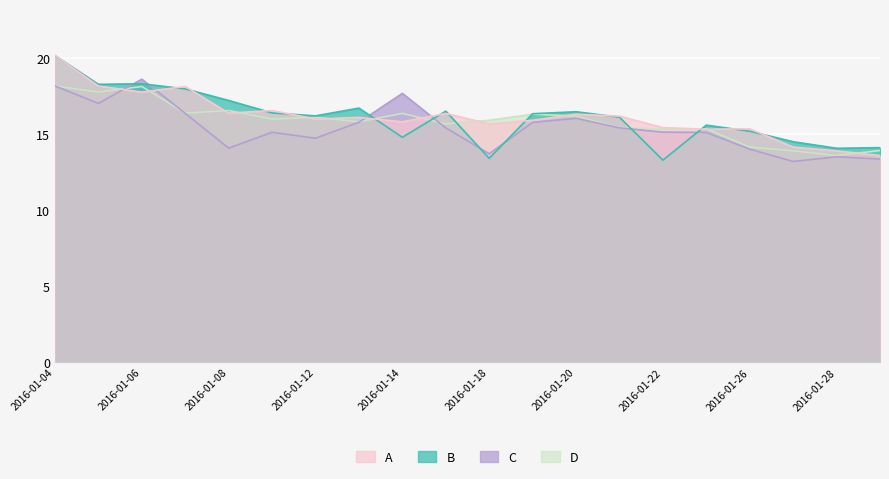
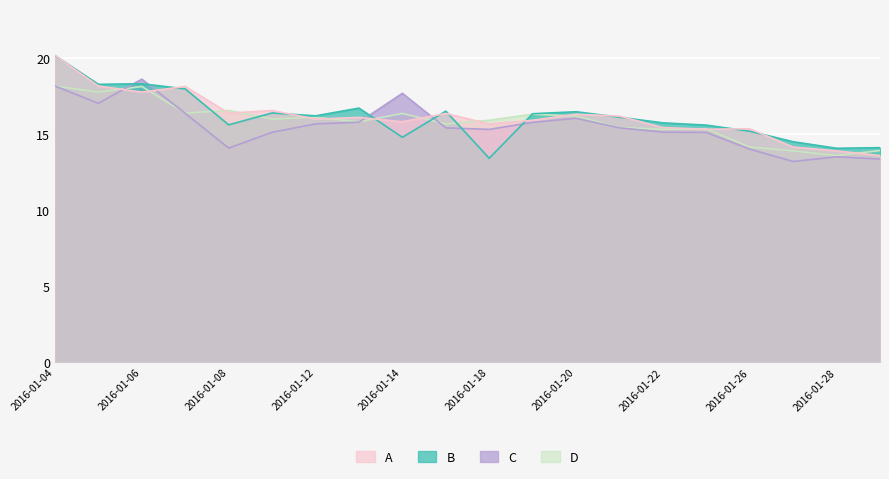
  {
    "C": {
      "2016-01-06": 18.6,
      "2016-01-08": 14.1,
-     "2016-01-12": 14.7,
+     "2016-01-12": 15.7,
      "2016-01-14": 17.7,
-     "2016-01-18": 13.7,
+     "2016-01-18": 15.3,
      "2016-01-22": 15.1
    },
    "B": {
      "2016-01-06": 18.3,
-     "2016-01-08": 17.2,
+     "2016-01-08": 15.6,
      "2016-01-14": 14.8,
      "2016-01-18": 13.4,
-     "2016-01-22": 13.3,
+     "2016-01-22": 15.7,
      "2016-01-28": 14.1
    }
  }
